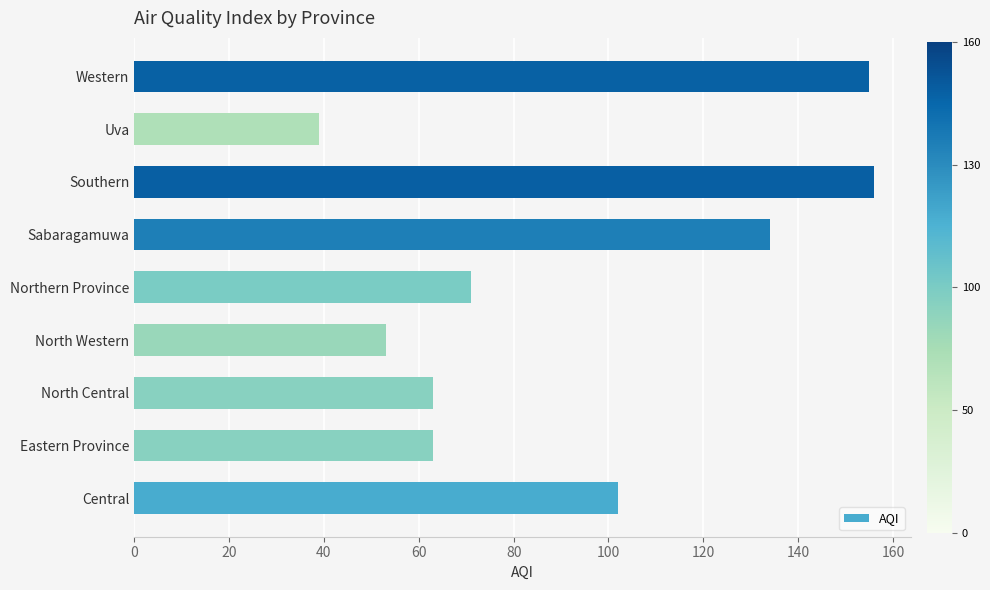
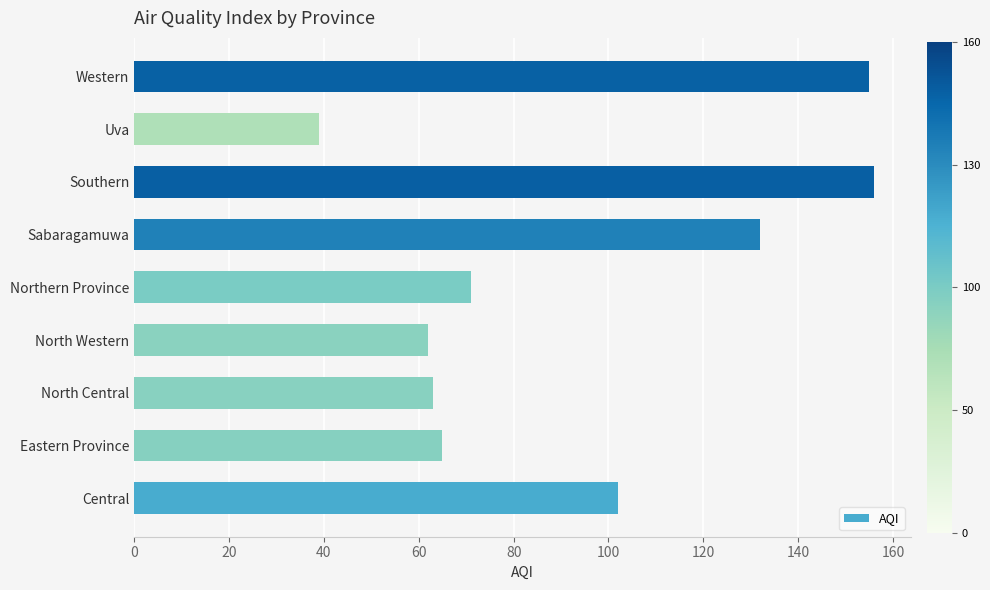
  {
    "Western": 155,
    "Uva": 39,
    "Southern": 156,
-   "Sabaragamuwa": 134,
+   "Sabaragamuwa": 132,
    "Northern Province": 71,
-   "North Western": 53,
+   "North Western": 62,
    "North Central": 63,
-   "Eastern Province": 63,
+   "Eastern Province": 65,
    "Central": 102
  }
